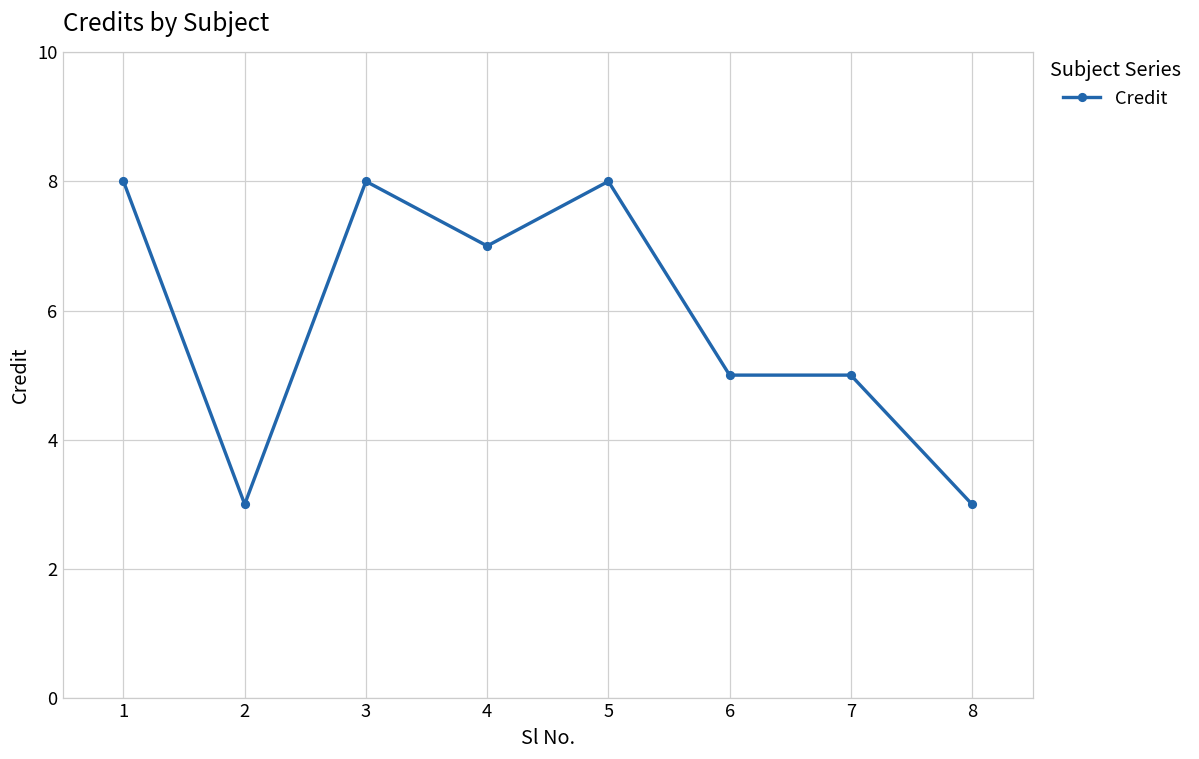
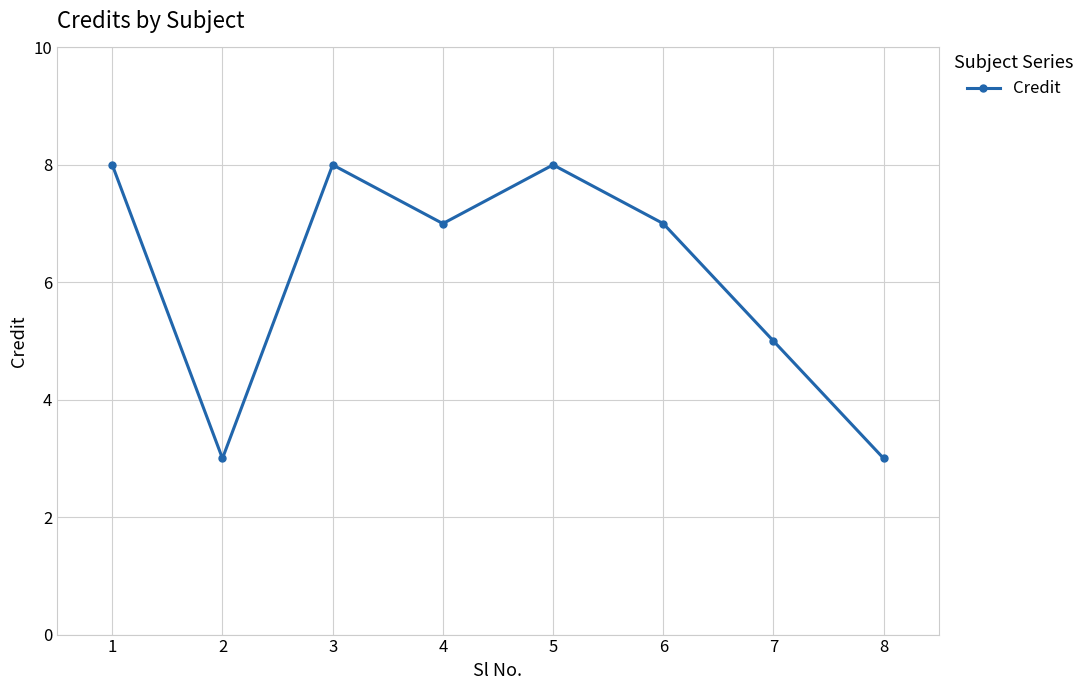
  {
    "1": 8,
    "2": 3,
    "3": 8,
    "4": 7,
    "5": 8,
-   "6": 5,
+   "6": 7,
    "7": 5,
    "8": 3
  }
